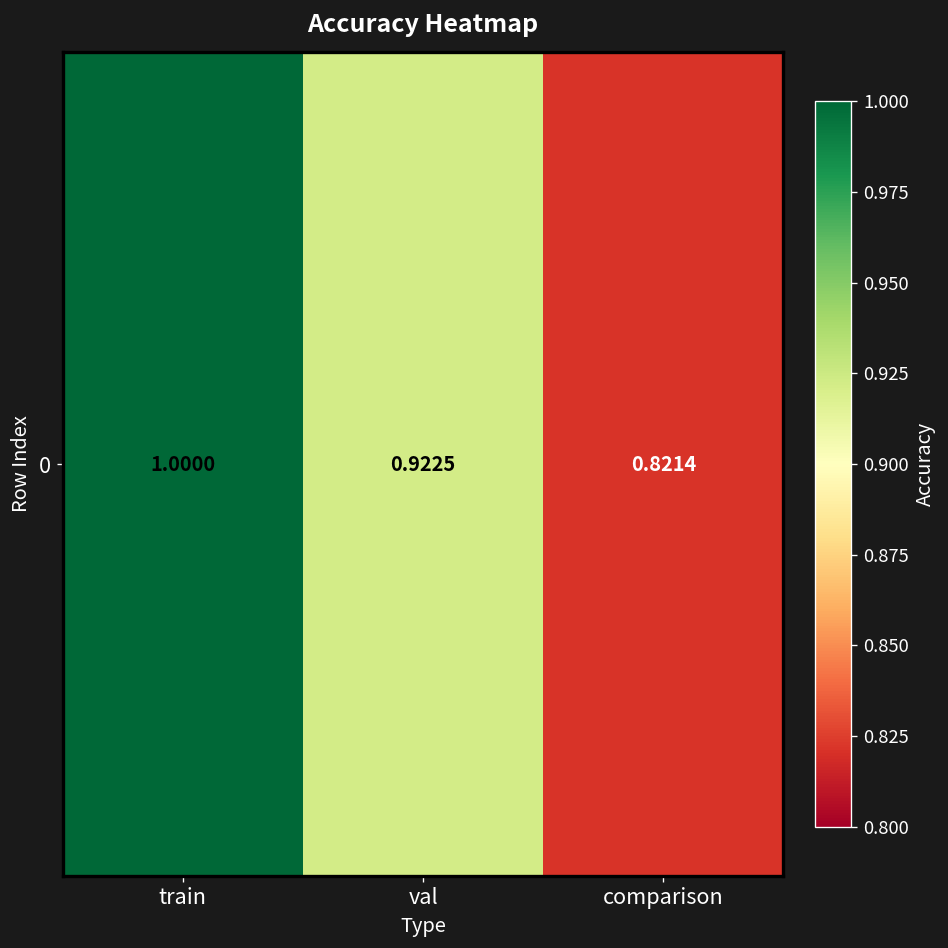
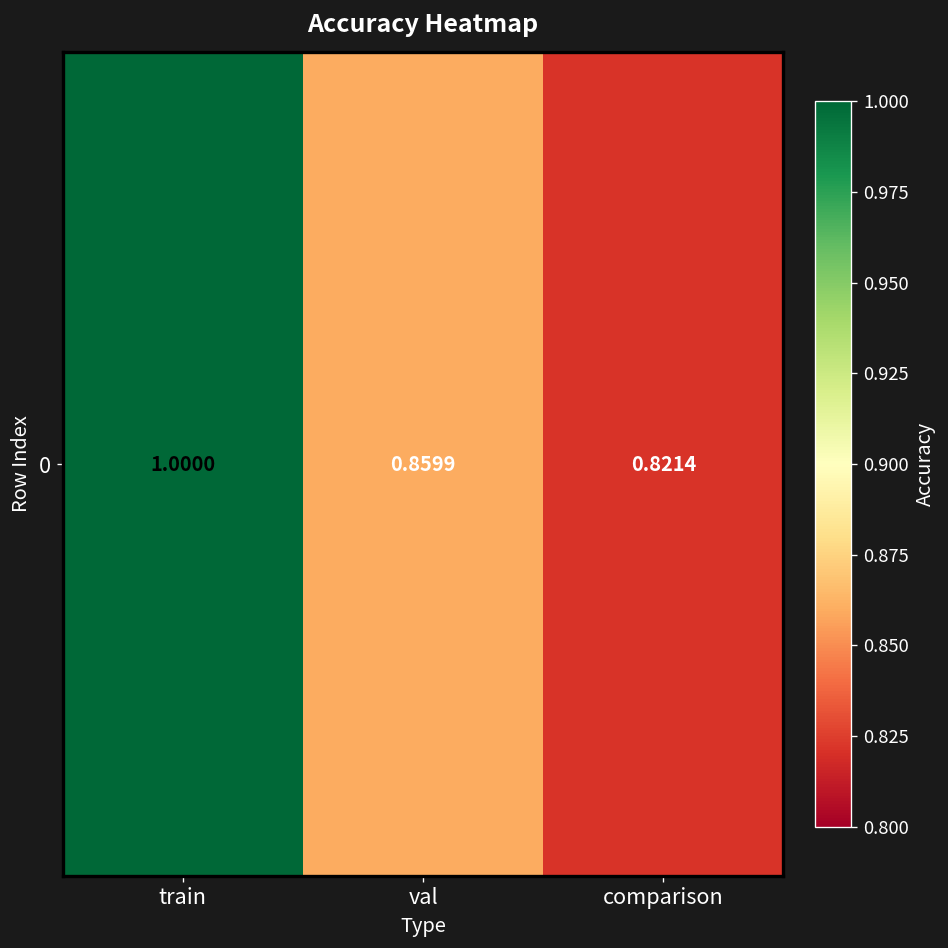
  {
    "0": {
      "train": 1.0000,
-     "val": 0.9225,
+     "val": 0.8599,
      "comparison": 0.8214
    }
  }
